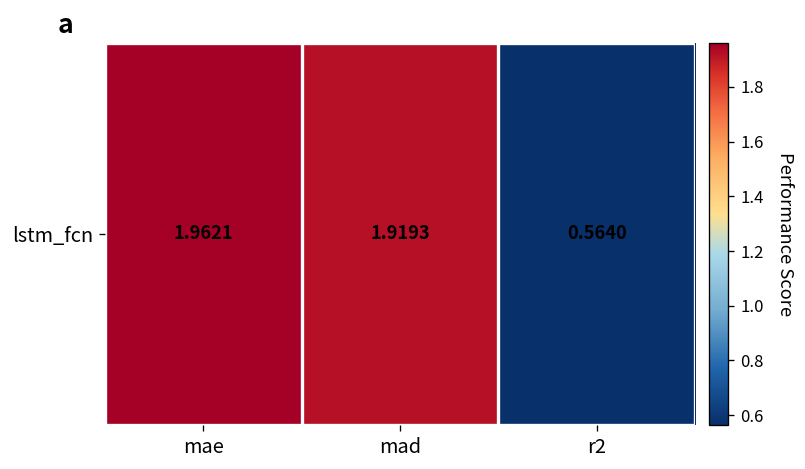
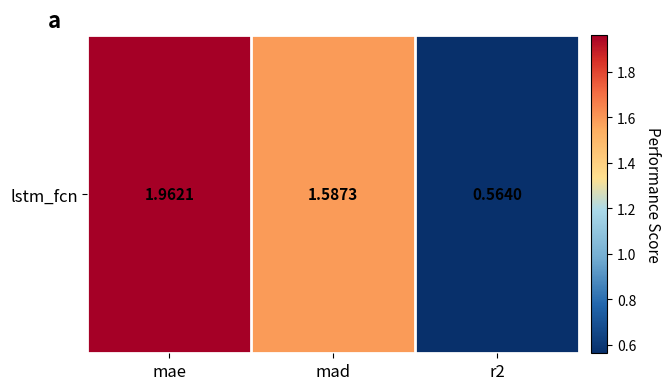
  {
    "lstm_fcn": {
      "mae": 1.9621,
-     "mad": 1.9193,
+     "mad": 1.5873,
      "r2": 0.5640
    }
  }
